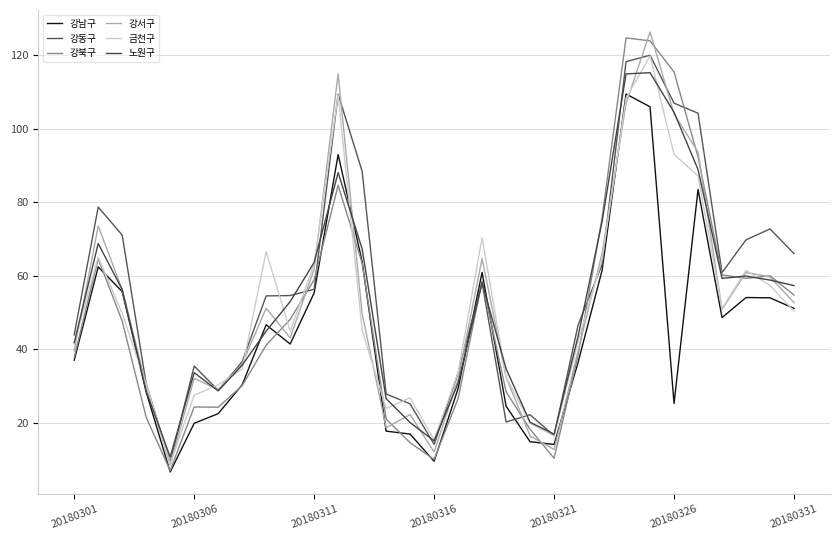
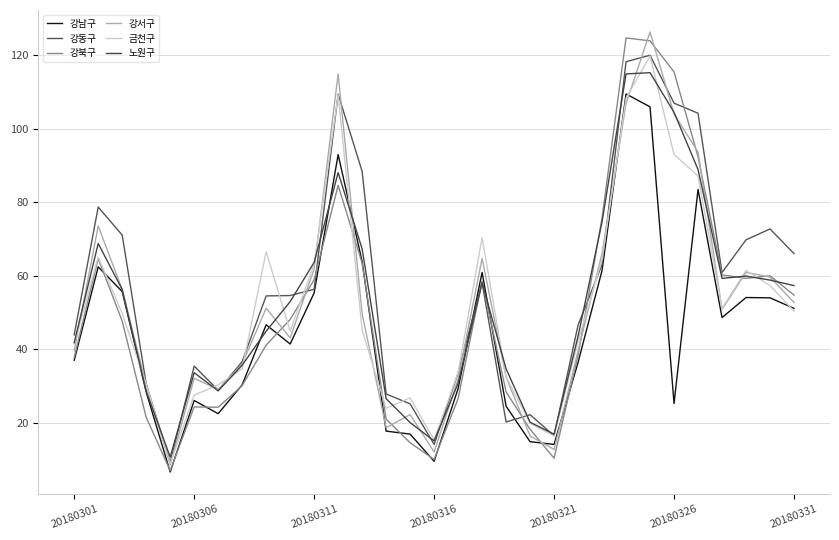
  {
    "강남구": {
      "20180301": 37,
-     "20180306": 20,
+     "20180306": 26,
      "20180311": 55,
      "20180321": 14,
      "20180326": 25,
      "20180331": 51
    }
  }
